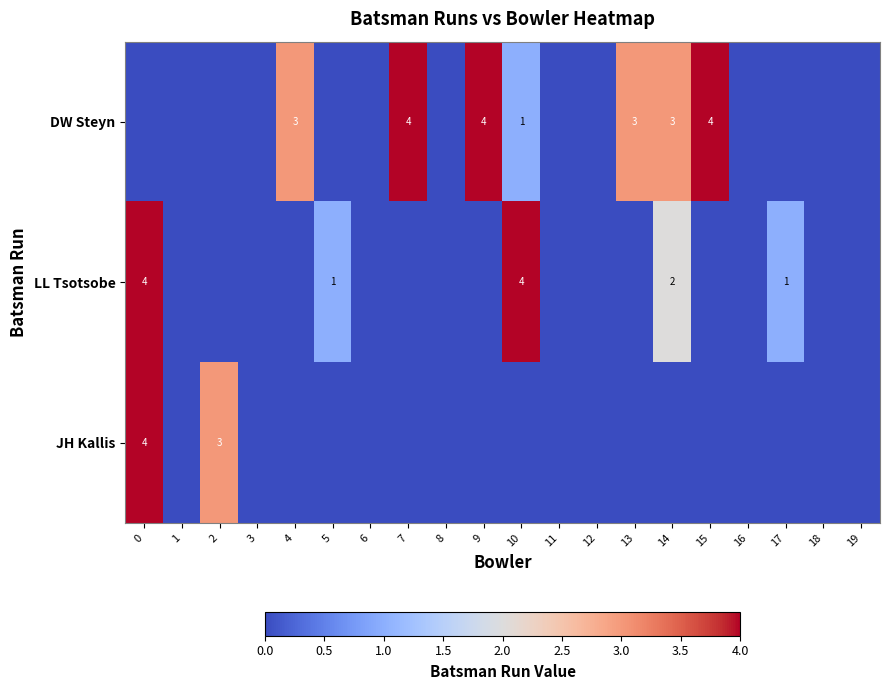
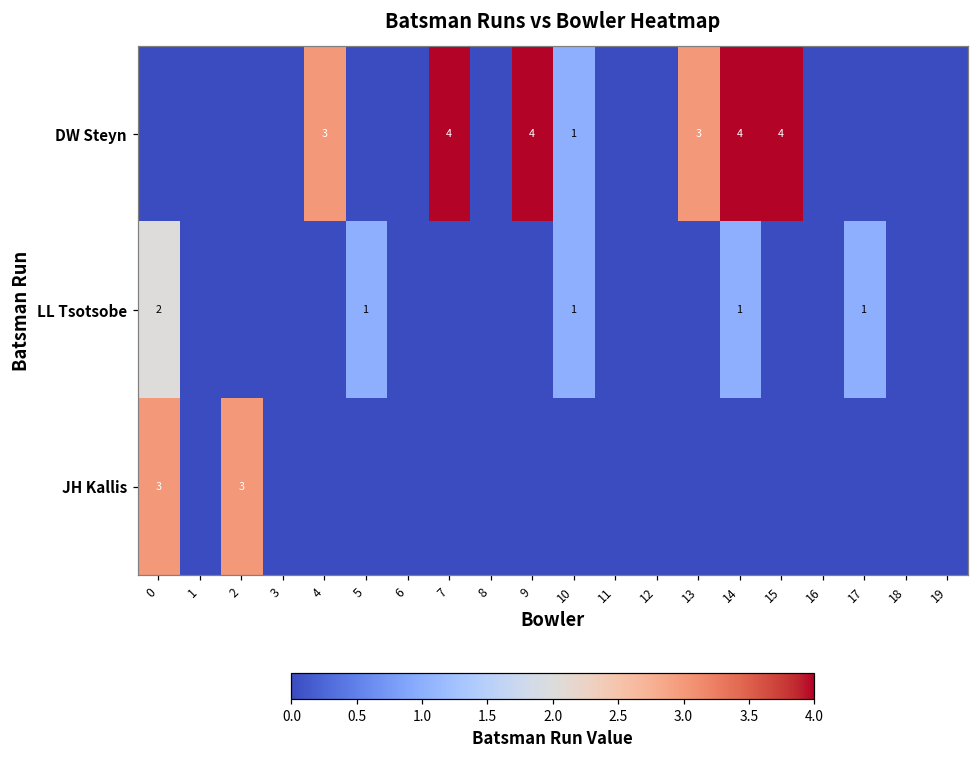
  {
    "DW Steyn": {
      "4": 3,
      "7": 4,
      "9": 4,
      "10": 1,
      "13": 3,
-     "14": 3,
+     "14": 4,
      "15": 4
    },
    "LL Tsotsobe": {
-     "0": 4,
+     "0": 2,
      "5": 1,
-     "10": 4,
-     "14": 2,
+     "10": 1,
+     "14": 1,
      "17": 1
    },
    "JH Kallis": {
-     "0": 4,
+     "0": 3,
      "2": 3
    }
  }
